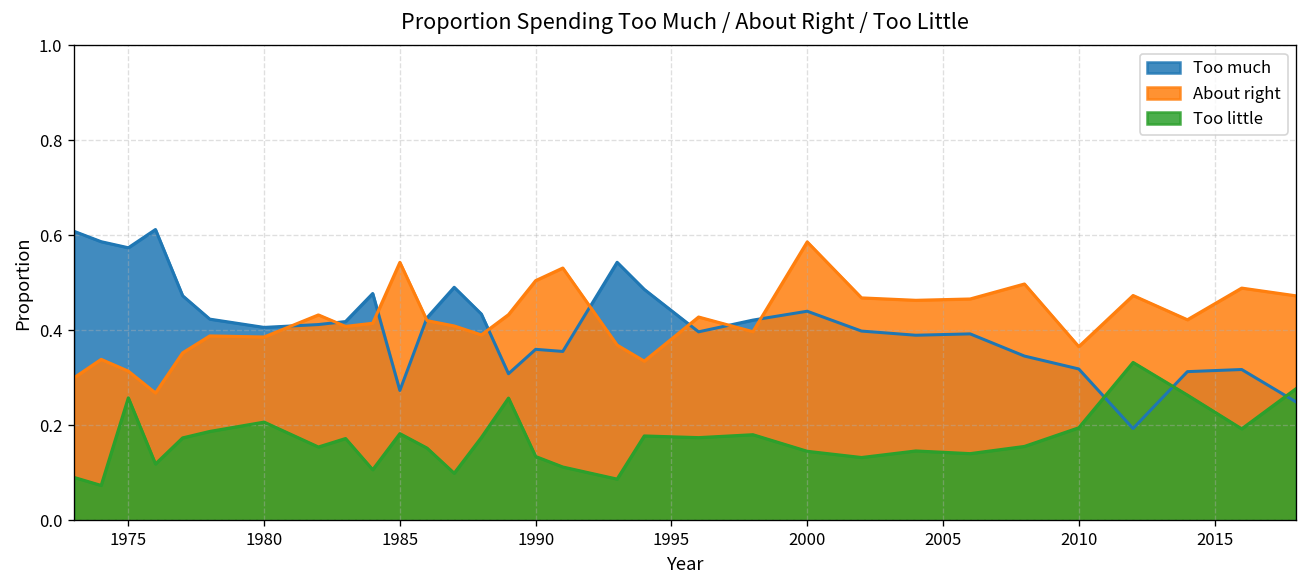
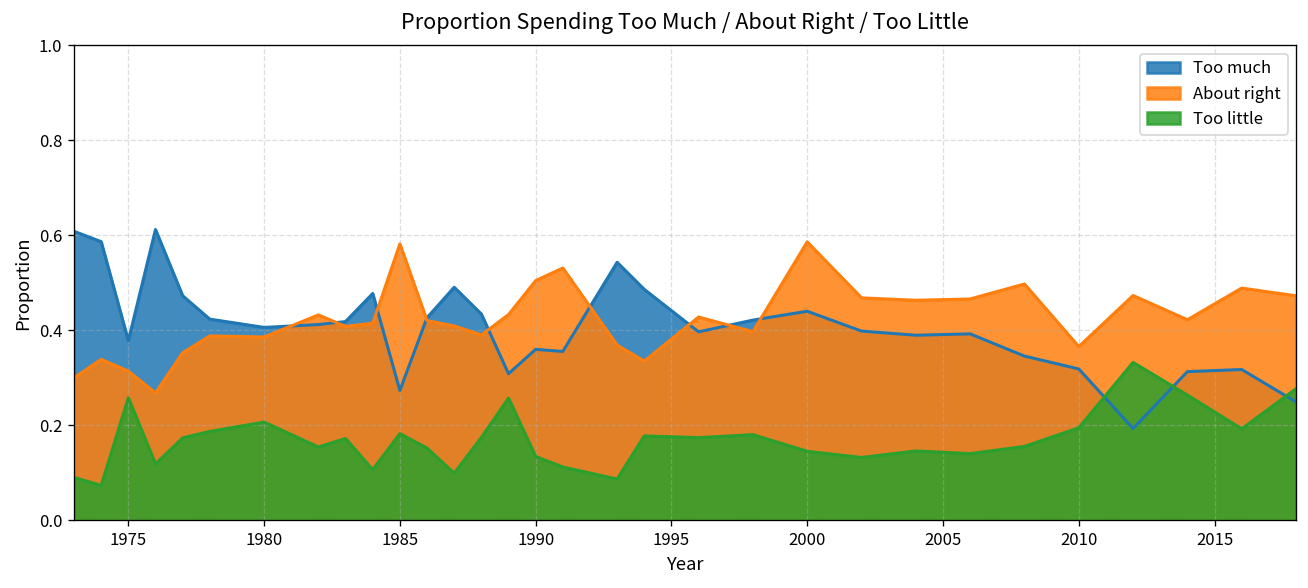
  {
    "Too much": {
-     "1975": 0.57,
+     "1975": 0.38,
      "1980": 0.41,
      "1985": 0.27,
      "1990": 0.36,
      "2000": 0.44,
      "2010": 0.32
    },
    "About right": {
      "1975": 0.31,
      "1980": 0.39,
-     "1985": 0.54,
+     "1985": 0.58,
      "1990": 0.50,
      "2000": 0.59,
      "2010": 0.37
    },
    "Too little": {
      "1975": 0.26,
      "1980": 0.21,
      "1985": 0.18,
      "1990": 0.13,
      "2000": 0.15,
      "2010": 0.20
    }
  }
